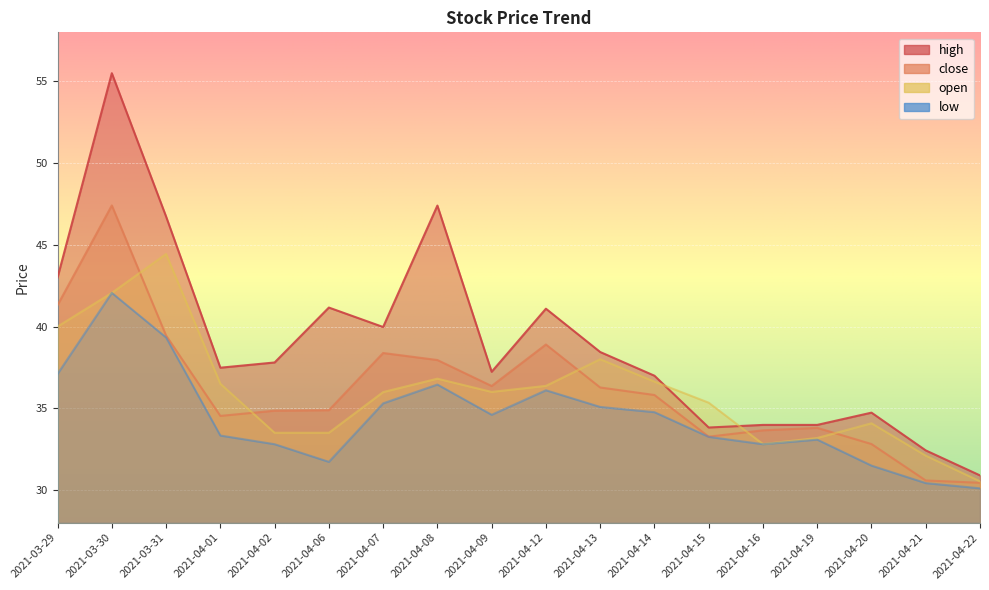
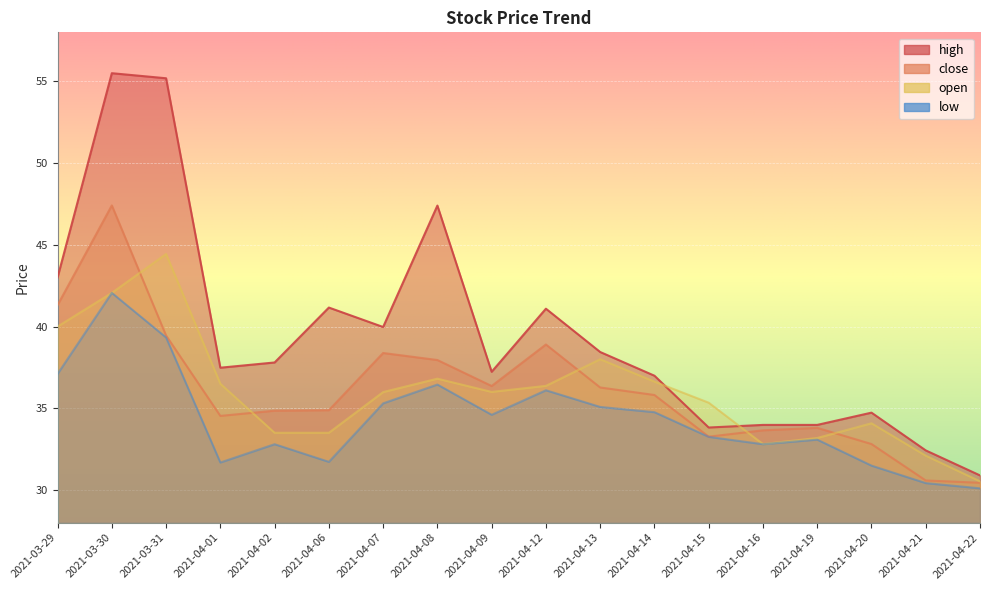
  {
    "high": {
      "2021-03-29": 43.0,
      "2021-03-30": 55.5,
-     "2021-03-31": 46.7,
+     "2021-03-31": 55.2,
      "2021-04-01": 37.5,
      "2021-04-02": 37.8,
      "2021-04-06": 41.2,
      "2021-04-07": 40.0,
      "2021-04-08": 47.4,
      "2021-04-09": 37.2,
      "2021-04-12": 41.1,
      "2021-04-13": 38.4,
      "2021-04-14": 37.0,
      "2021-04-15": 33.8,
      "2021-04-16": 34.0,
      "2021-04-19": 34.0,
      "2021-04-20": 34.7,
      "2021-04-21": 32.4,
      "2021-04-22": 30.9
    },
    "low": {
      "2021-03-29": 37.1,
-     "2021-04-01": 33.3,
+     "2021-04-01": 31.7,
      "2021-04-02": 32.8,
      "2021-04-06": 31.7,
      "2021-04-07": 35.3,
      "2021-04-08": 36.5,
      "2021-04-09": 34.6,
      "2021-04-12": 36.1,
      "2021-04-13": 35.1,
      "2021-04-14": 34.8,
      "2021-04-20": 31.5,
      "2021-04-21": 30.4,
      "2021-04-22": 30.1
    }
  }
